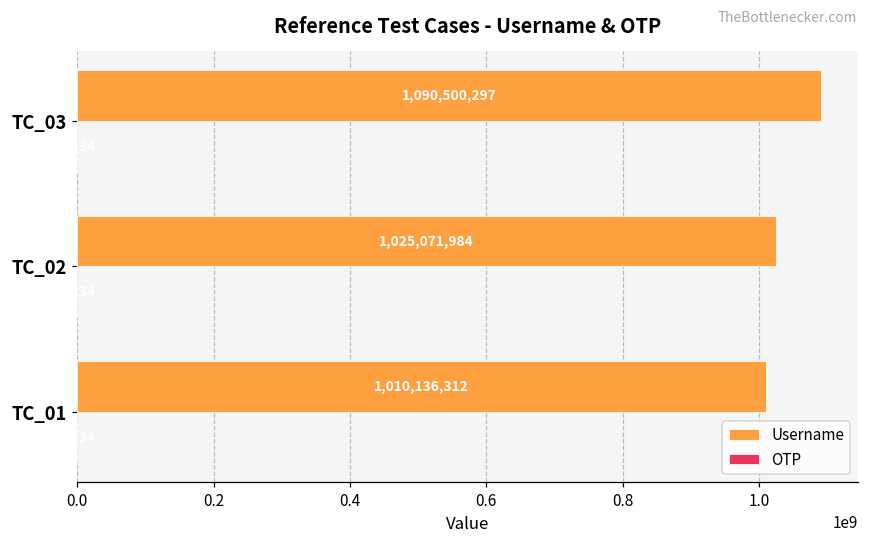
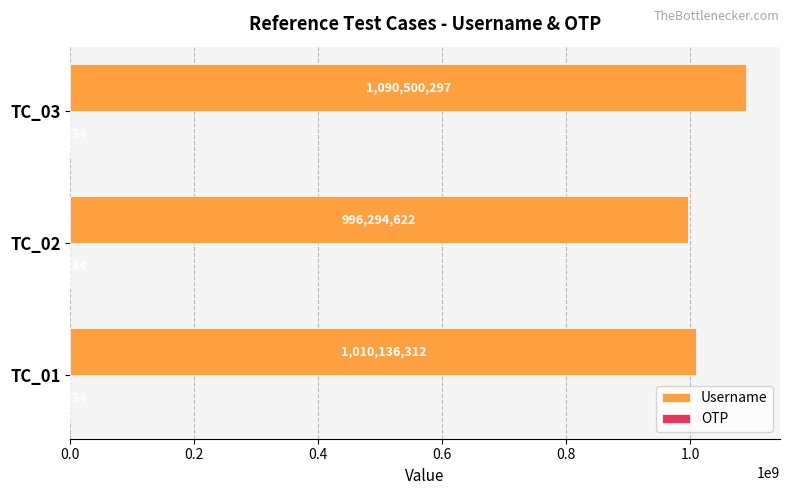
  {
    "Username": {
      "TC_03": "1,090,500,297",
-     "TC_02": "1,025,071,984",
+     "TC_02": "996,294,622",
      "TC_01": "1,010,136,312"
    }
  }
